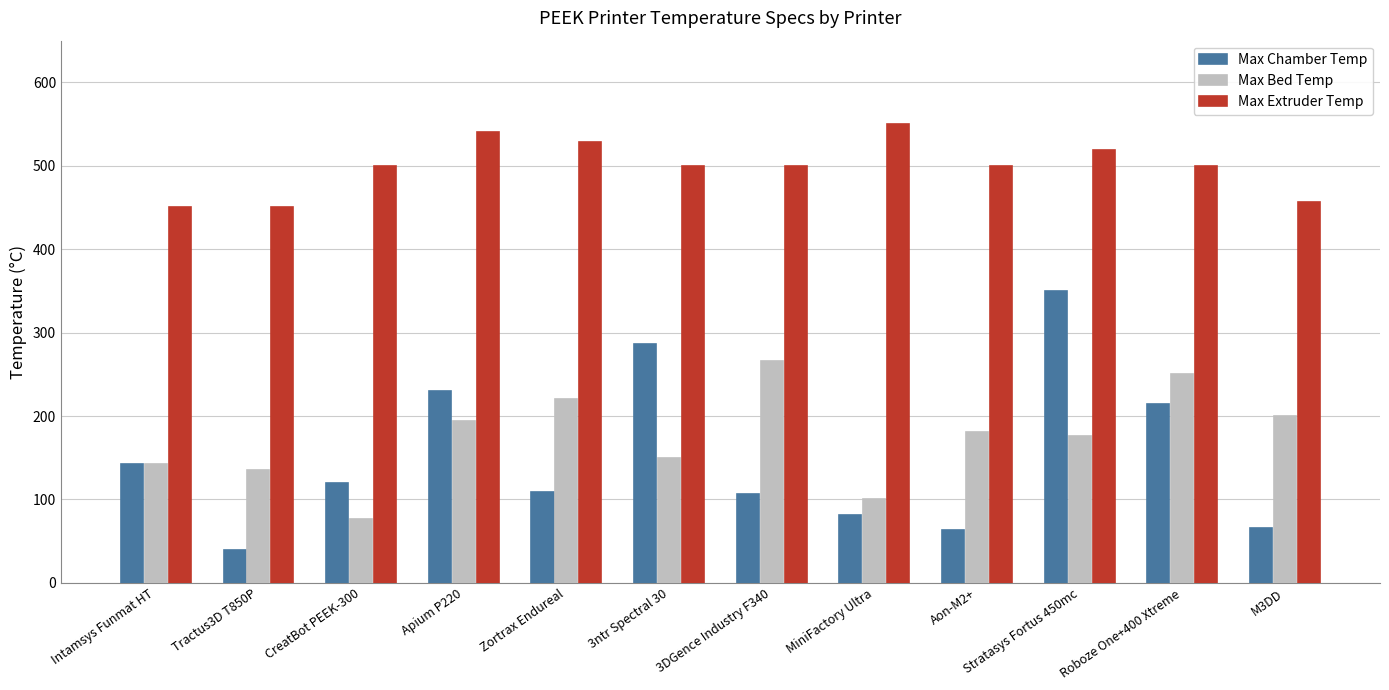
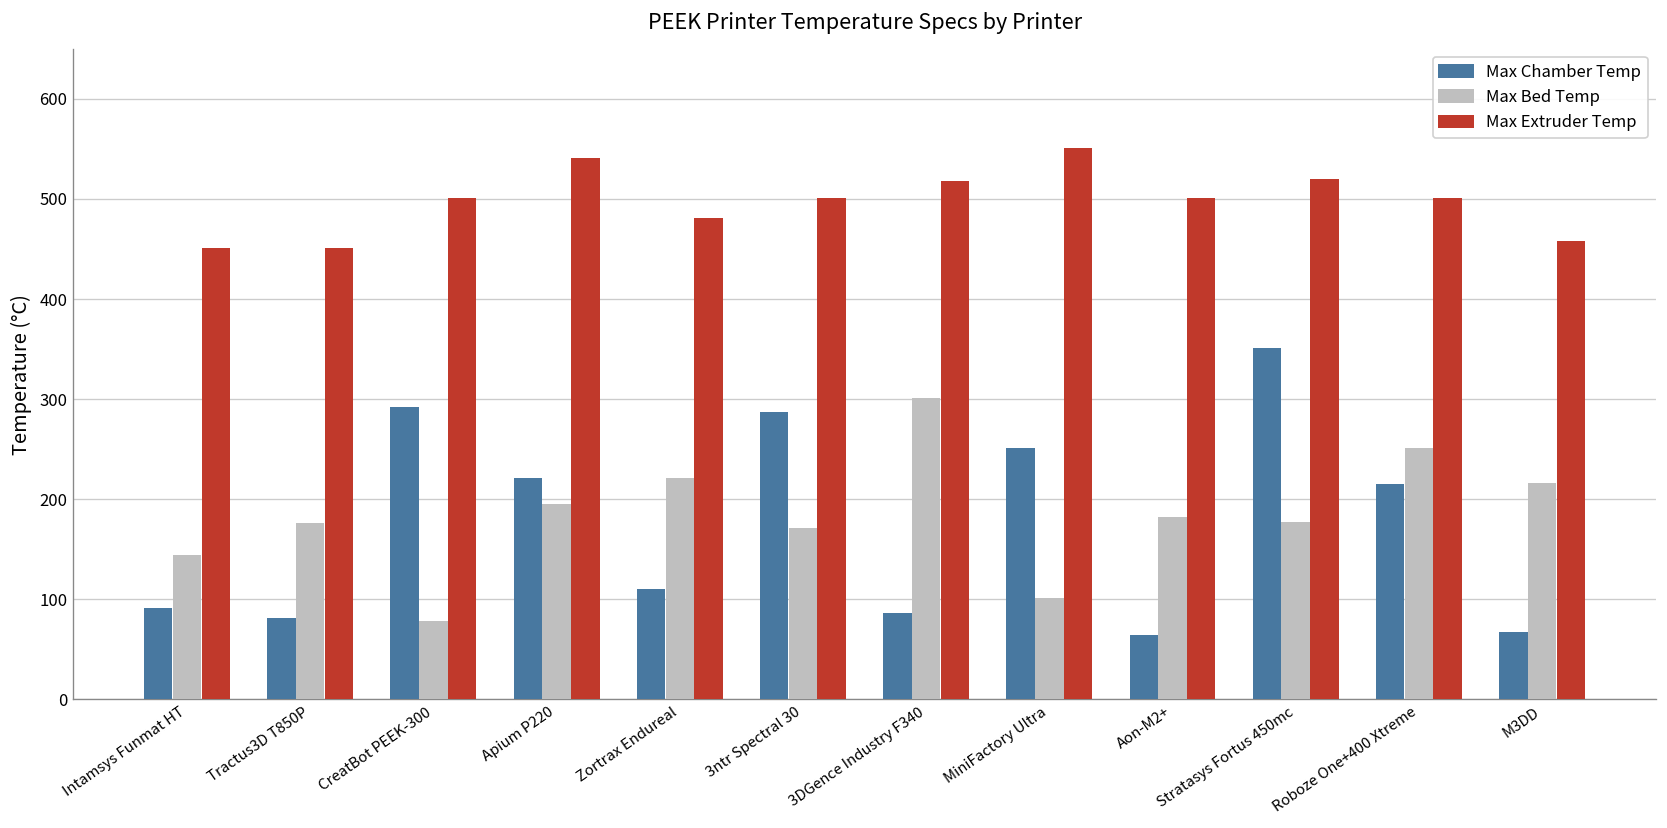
  {
    "Max Chamber Temp": {
-     "Intamsys Funmat HT": 140,
-     "Tractus3D T850P": 40,
-     "CreatBot PEEK-300": 120,
-     "Apium P220": 230,
+     "Intamsys Funmat HT": 90,
+     "Tractus3D T850P": 80,
+     "CreatBot PEEK-300": 290,
+     "Apium P220": 220,
      "Zortrax Endureal": 110,
      "3ntr Spectral 30": 290,
-     "3DGence Industry F340": 110,
-     "MiniFactory Ultra": 80,
+     "3DGence Industry F340": 90,
+     "MiniFactory Ultra": 250,
      "Aon-M2+": 60,
      "Stratasys Fortus 450mc": 350,
      "Roboze One+400 Xtreme": 210,
      "M3DD": 70
    },
    "Max Bed Temp": {
      "Intamsys Funmat HT": 140,
-     "Tractus3D T850P": 140,
+     "Tractus3D T850P": 180,
      "CreatBot PEEK-300": 80,
      "Apium P220": 190,
      "Zortrax Endureal": 220,
-     "3ntr Spectral 30": 150,
-     "3DGence Industry F340": 270,
+     "3ntr Spectral 30": 170,
+     "3DGence Industry F340": 300,
      "MiniFactory Ultra": 100,
      "Aon-M2+": 180,
      "Stratasys Fortus 450mc": 180,
      "Roboze One+400 Xtreme": 250,
-     "M3DD": 200
+     "M3DD": 220
    },
    "Max Extruder Temp": {
      "Intamsys Funmat HT": 450,
      "Tractus3D T850P": 450,
      "CreatBot PEEK-300": 500,
      "Apium P220": 540,
-     "Zortrax Endureal": 530,
+     "Zortrax Endureal": 480,
      "3ntr Spectral 30": 500,
-     "3DGence Industry F340": 500,
+     "3DGence Industry F340": 520,
      "MiniFactory Ultra": 550,
      "Aon-M2+": 500,
      "Stratasys Fortus 450mc": 520,
      "Roboze One+400 Xtreme": 500,
      "M3DD": 460
    }
  }
